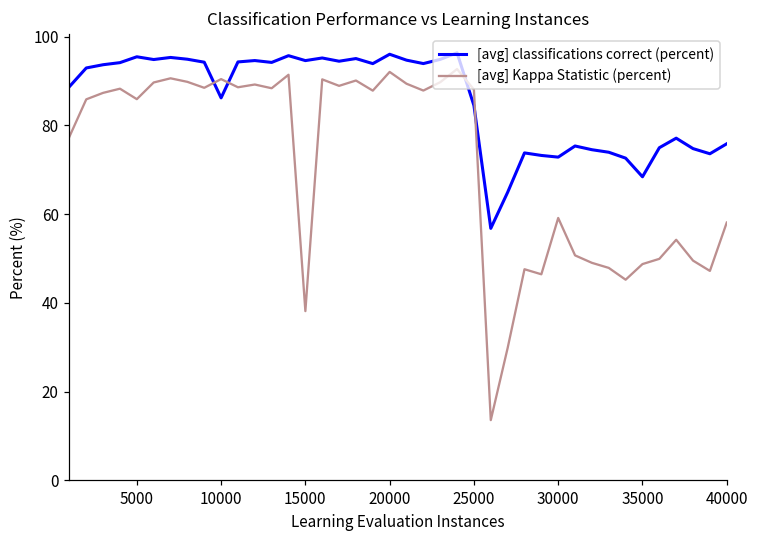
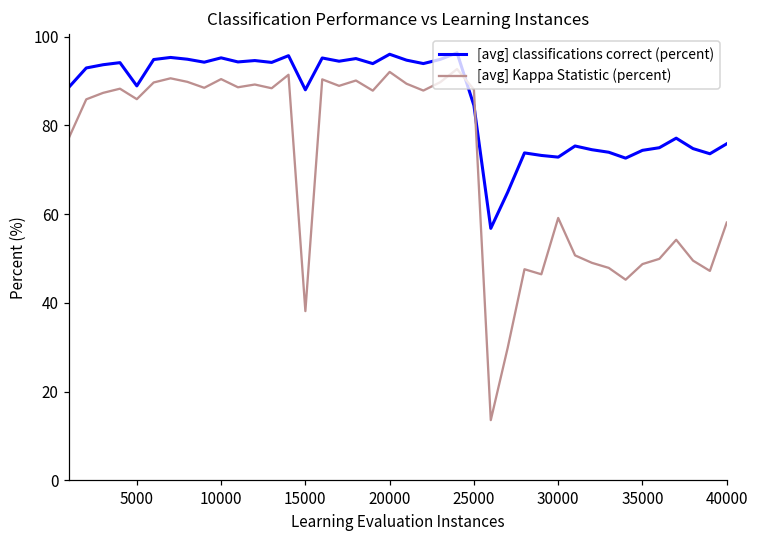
  {
    "[avg] classifications correct (percent)": {
-     "5000": 95,
-     "10000": 86,
-     "15000": 95,
+     "5000": 89,
+     "10000": 95,
+     "15000": 88,
      "20000": 96,
      "25000": 84,
      "30000": 73,
-     "35000": 68,
+     "35000": 74,
      "40000": 76
    },
    "[avg] Kappa Statistic (percent)": {
      "5000": 86,
      "10000": 90,
      "15000": 38,
      "20000": 92,
      "25000": 88,
      "30000": 59,
      "35000": 49,
      "40000": 58
    }
  }
